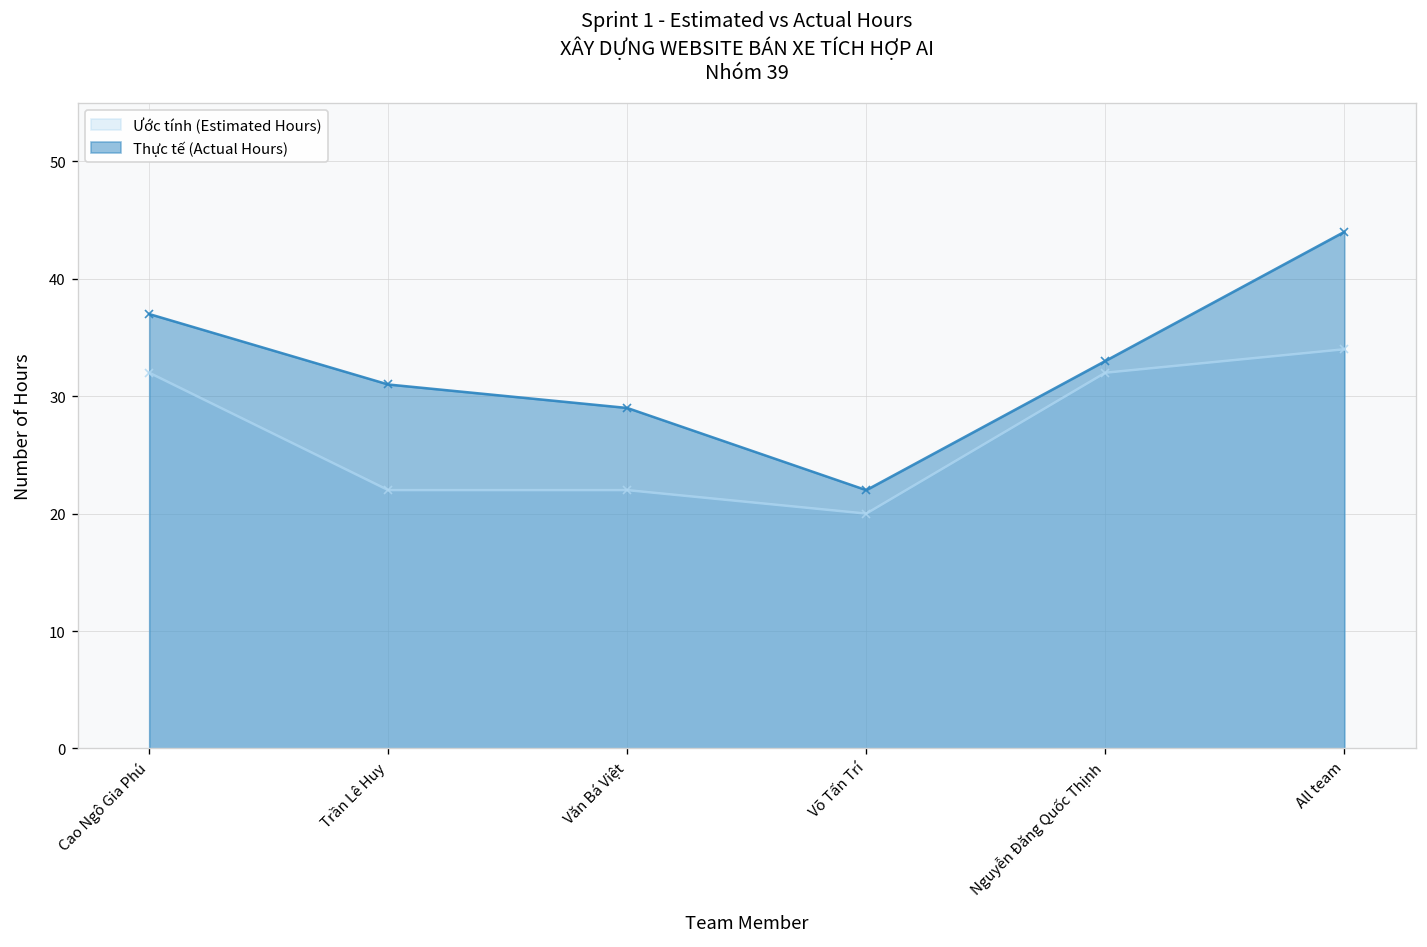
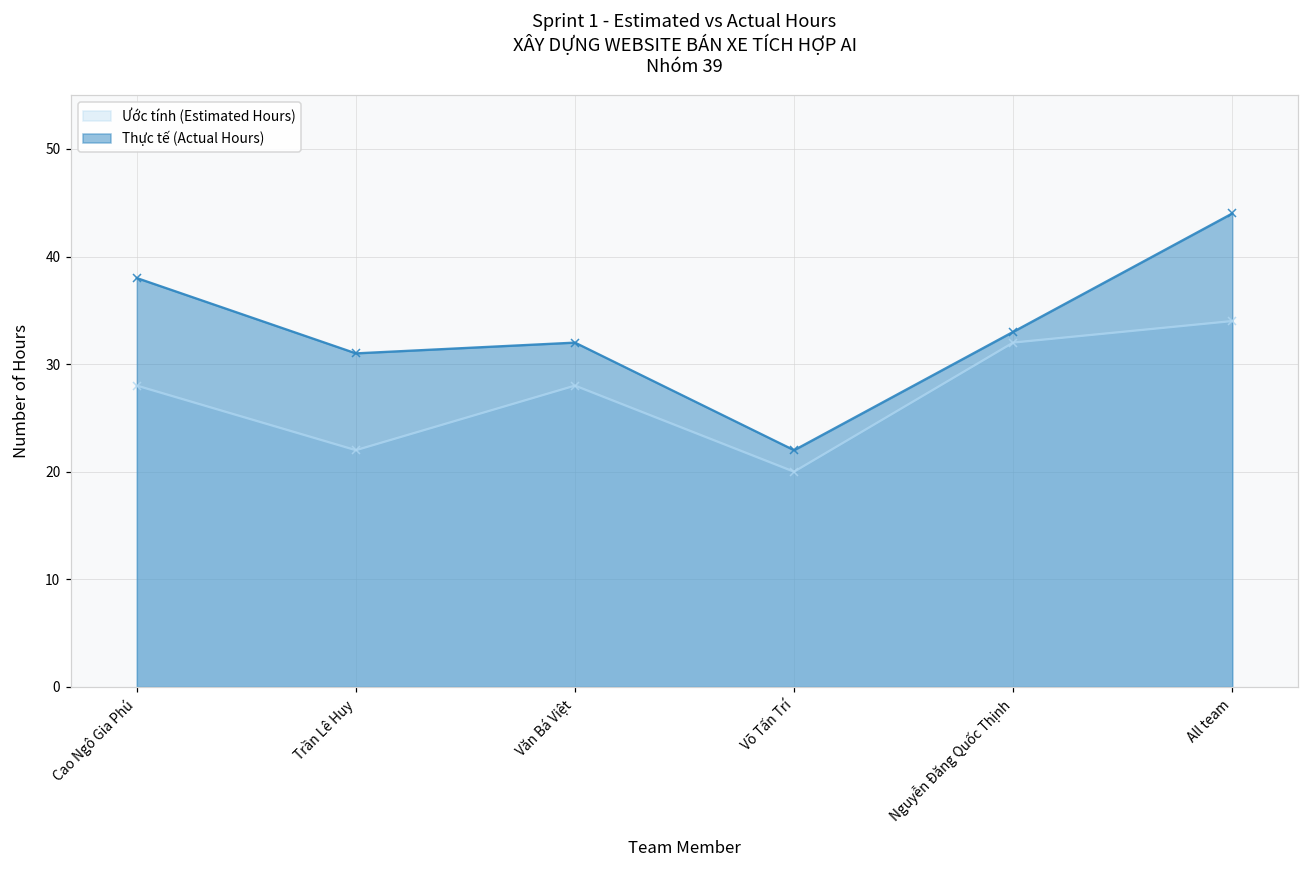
  {
    "Ước tính (Estimated Hours)": {
-     "Cao Ngô Gia Phú": 32,
+     "Cao Ngô Gia Phú": 28,
      "Trần Lê Huy": 22,
-     "Văn Bá Việt": 22,
+     "Văn Bá Việt": 28,
      "Võ Tấn Trí": 20,
      "Nguyễn Đăng Quốc Thịnh": 32,
      "All team": 34
    },
    "Thực tế (Actual Hours)": {
-     "Cao Ngô Gia Phú": 37,
+     "Cao Ngô Gia Phú": 38,
      "Trần Lê Huy": 31,
-     "Văn Bá Việt": 29,
+     "Văn Bá Việt": 32,
      "Võ Tấn Trí": 22,
      "Nguyễn Đăng Quốc Thịnh": 33,
      "All team": 44
    }
  }
